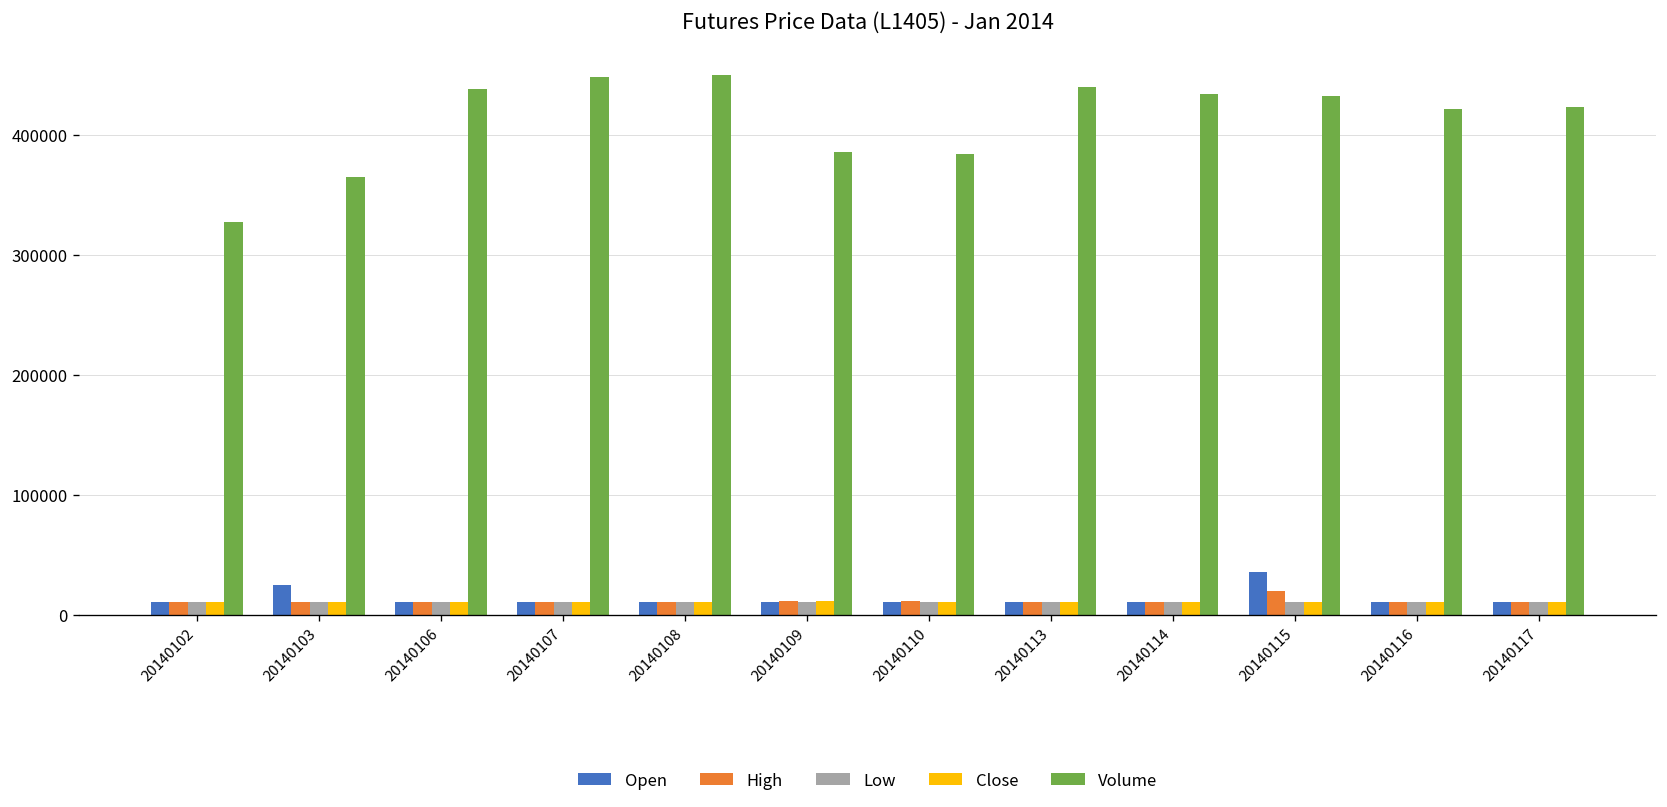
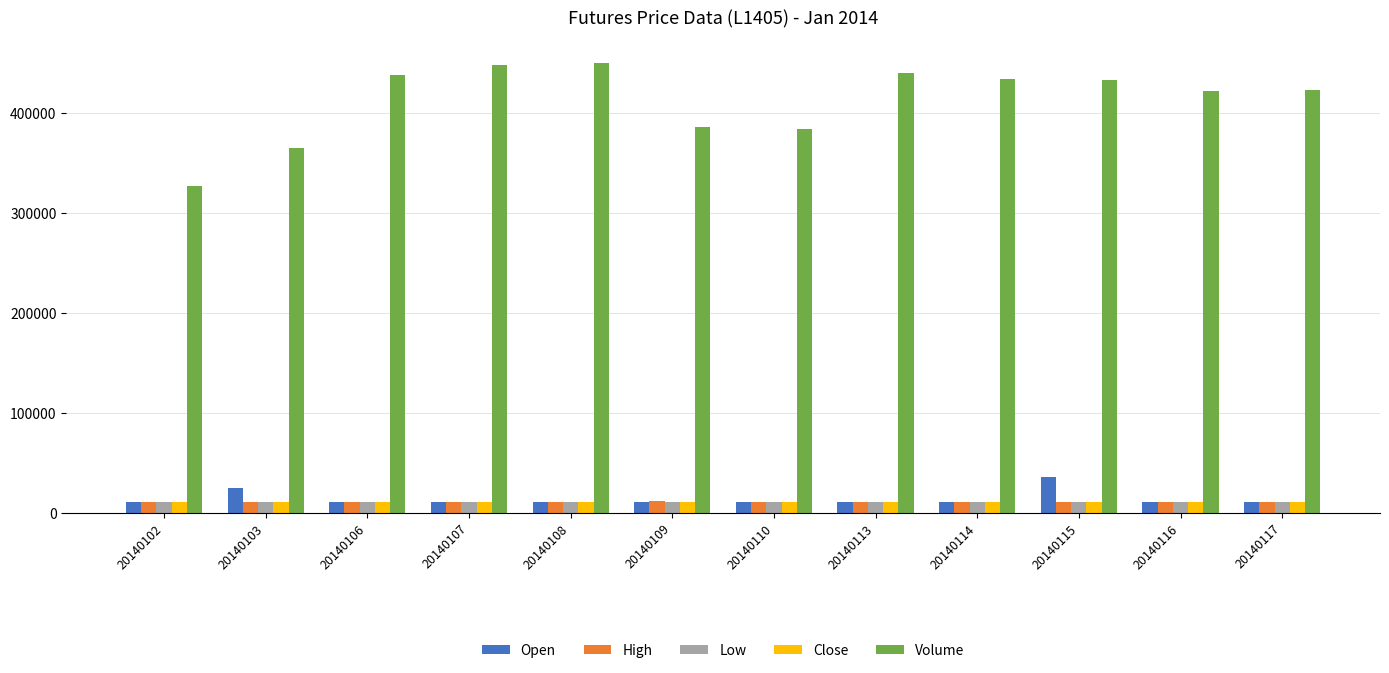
  {
    "Open": {
      "20140102": 11000,
      "20140103": 25000,
      "20140106": 11000,
      "20140107": 11000,
      "20140108": 11000,
      "20140109": 11000,
      "20140110": 11000,
      "20140113": 11000,
      "20140114": 11000,
      "20140115": 36000,
      "20140116": 11000,
      "20140117": 11000
    },
    "High": {
      "20140102": 11000,
      "20140103": 11000,
      "20140106": 11000,
      "20140107": 11000,
      "20140108": 11000,
      "20140109": 11000,
      "20140110": 11000,
      "20140113": 11000,
      "20140114": 11000,
-     "20140115": 20000,
+     "20140115": 11000,
      "20140116": 11000,
      "20140117": 11000
    },
    "Low": {
      "20140102": 11000,
      "20140103": 11000,
      "20140106": 11000,
      "20140107": 11000,
      "20140108": 11000,
      "20140109": 11000,
      "20140110": 11000,
      "20140113": 11000,
      "20140114": 11000,
      "20140115": 11000,
      "20140116": 11000,
      "20140117": 11000
    },
    "Close": {
      "20140102": 11000,
      "20140103": 11000,
      "20140106": 11000,
      "20140107": 11000,
      "20140108": 11000,
      "20140109": 11000,
      "20140110": 11000,
      "20140113": 11000,
      "20140114": 11000,
      "20140115": 11000,
      "20140116": 11000,
      "20140117": 11000
    },
    "Volume": {
      "20140102": 327000,
      "20140103": 365000,
      "20140106": 438000,
      "20140107": 448000,
      "20140108": 450000,
      "20140109": 385000,
      "20140110": 384000,
      "20140113": 439000,
      "20140114": 434000,
      "20140115": 432000,
      "20140116": 422000,
      "20140117": 423000
    }
  }
